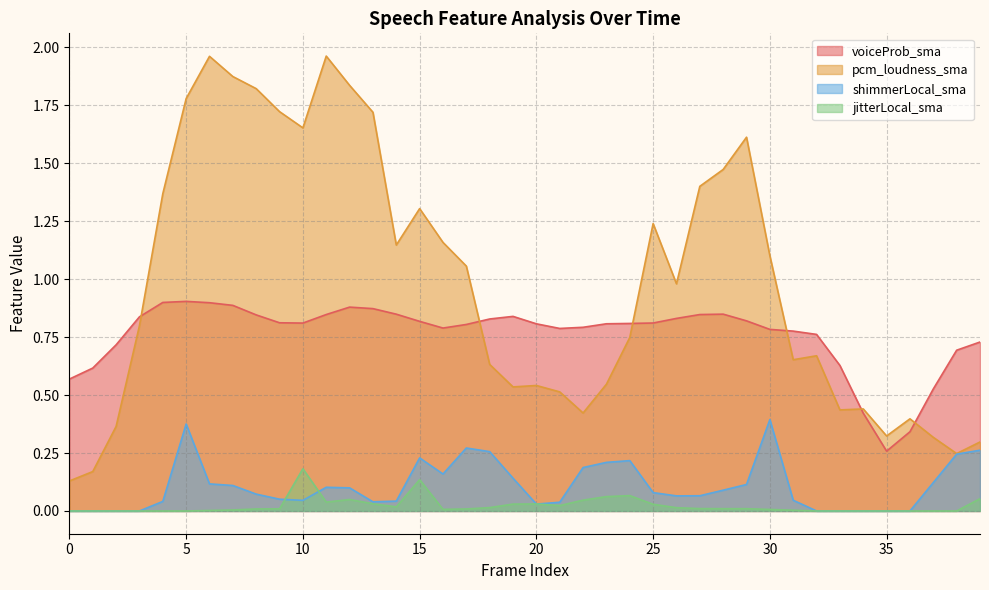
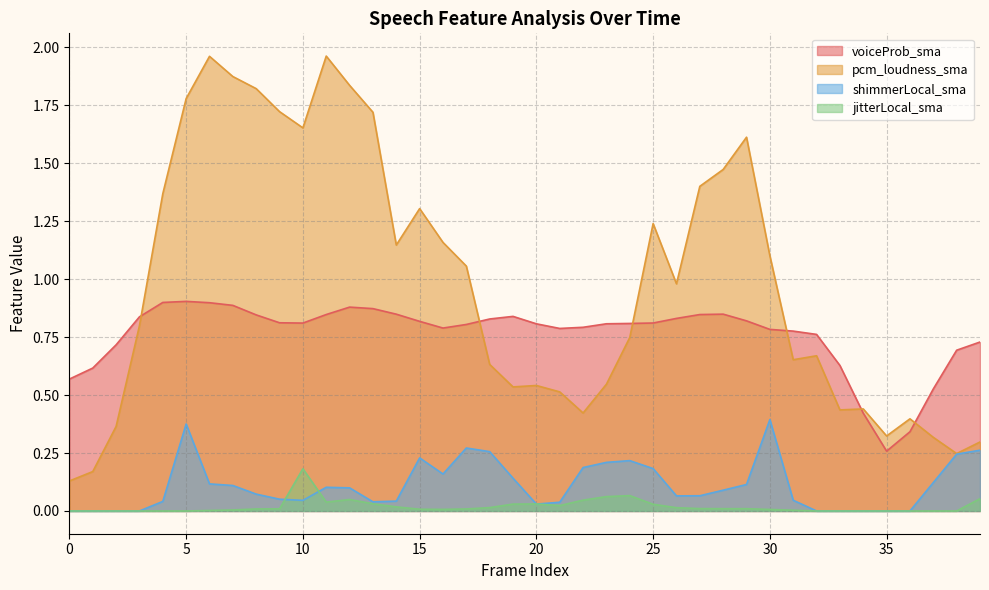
  {
    "shimmerLocal_sma": {
      "5": 0.38,
      "10": 0.05,
      "15": 0.23,
-     "25": 0.08,
+     "25": 0.18,
      "30": 0.39
    },
    "jitterLocal_sma": {
      "5": 0.00,
      "10": 0.18,
-     "15": 0.14,
+     "15": 0.01,
      "25": 0.03,
      "30": 0.01
    }
  }
